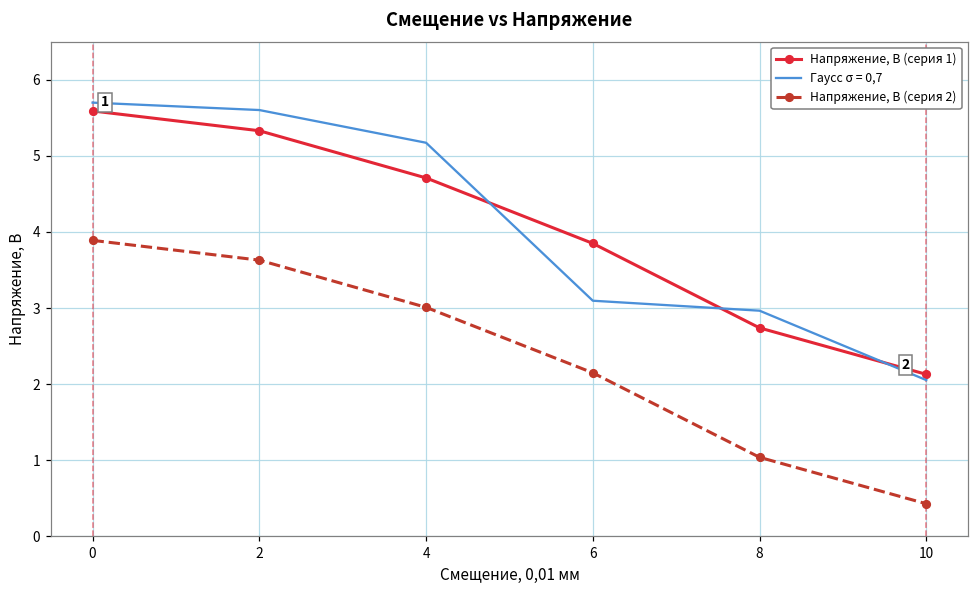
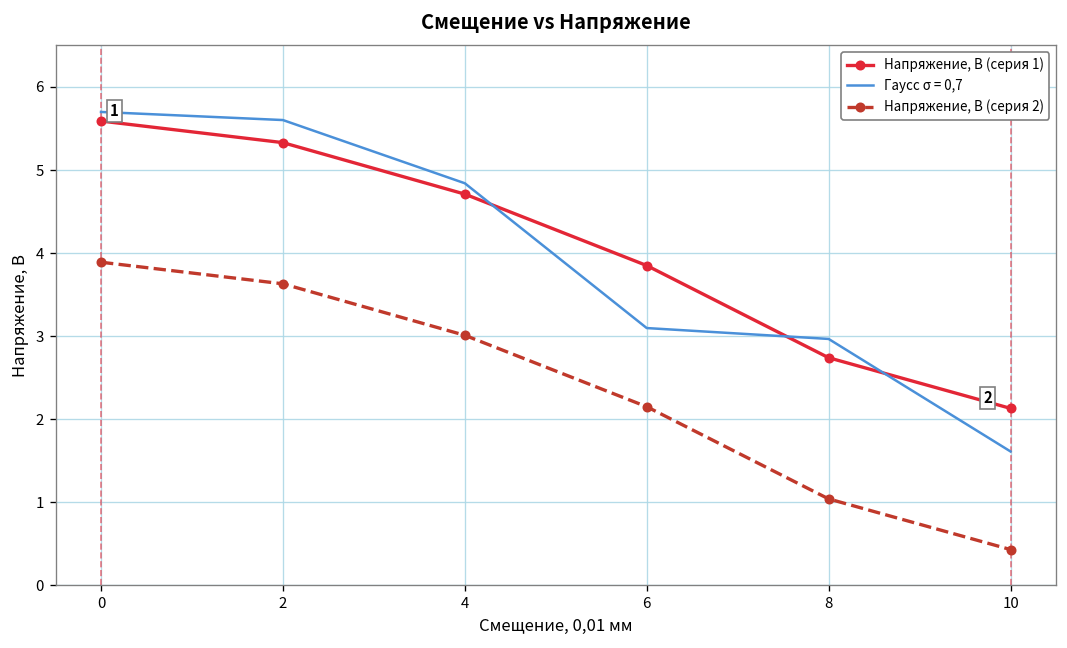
  {
    "Гаусс σ = 0,7": {
      "2": 5.6,
-     "4": 5.2,
+     "4": 4.8,
      "6": 3.1,
      "8": 3.0,
-     "10": 2.1
+     "10": 1.6
    }
  }
